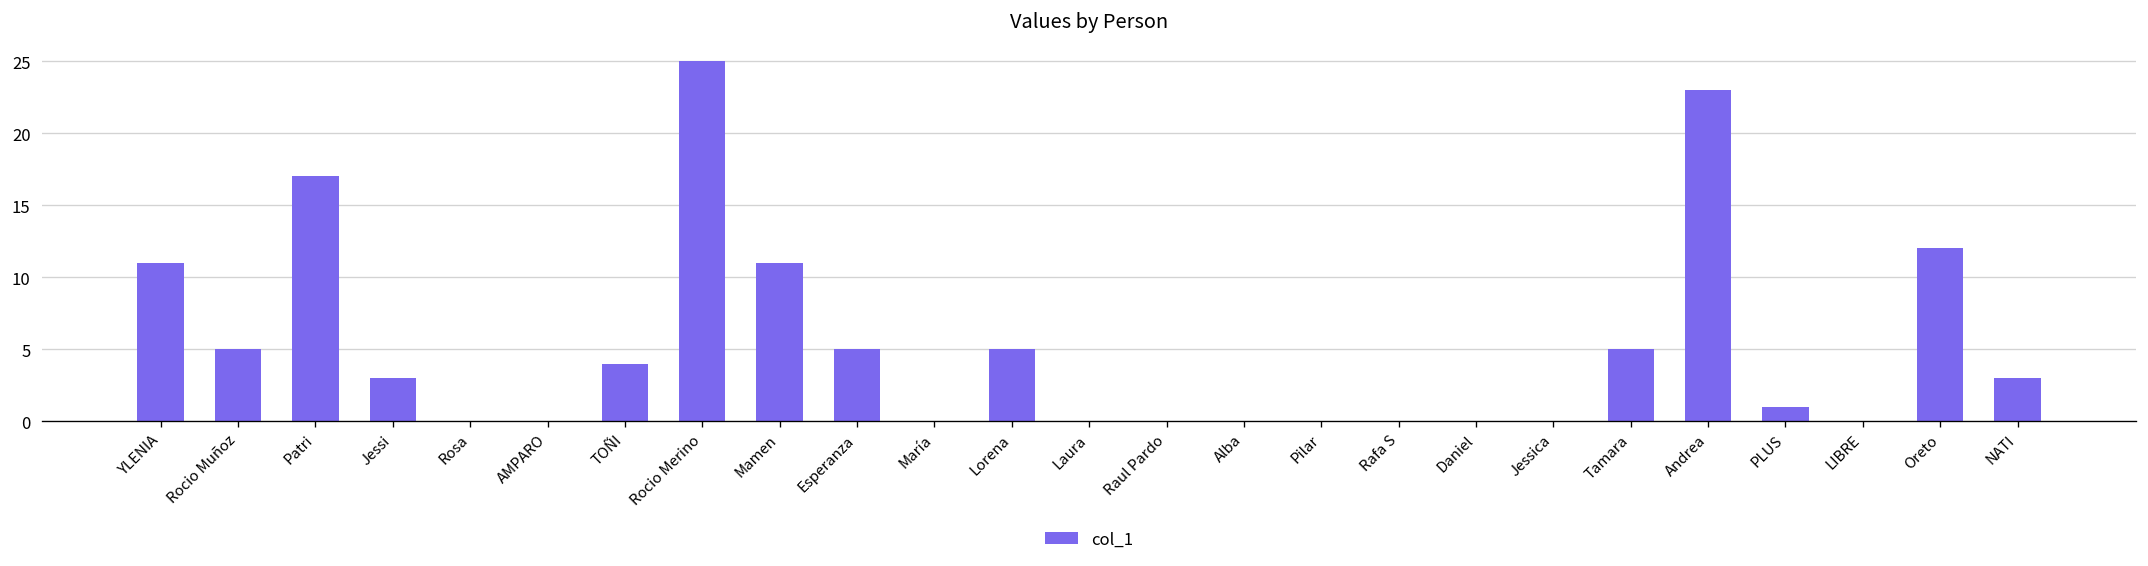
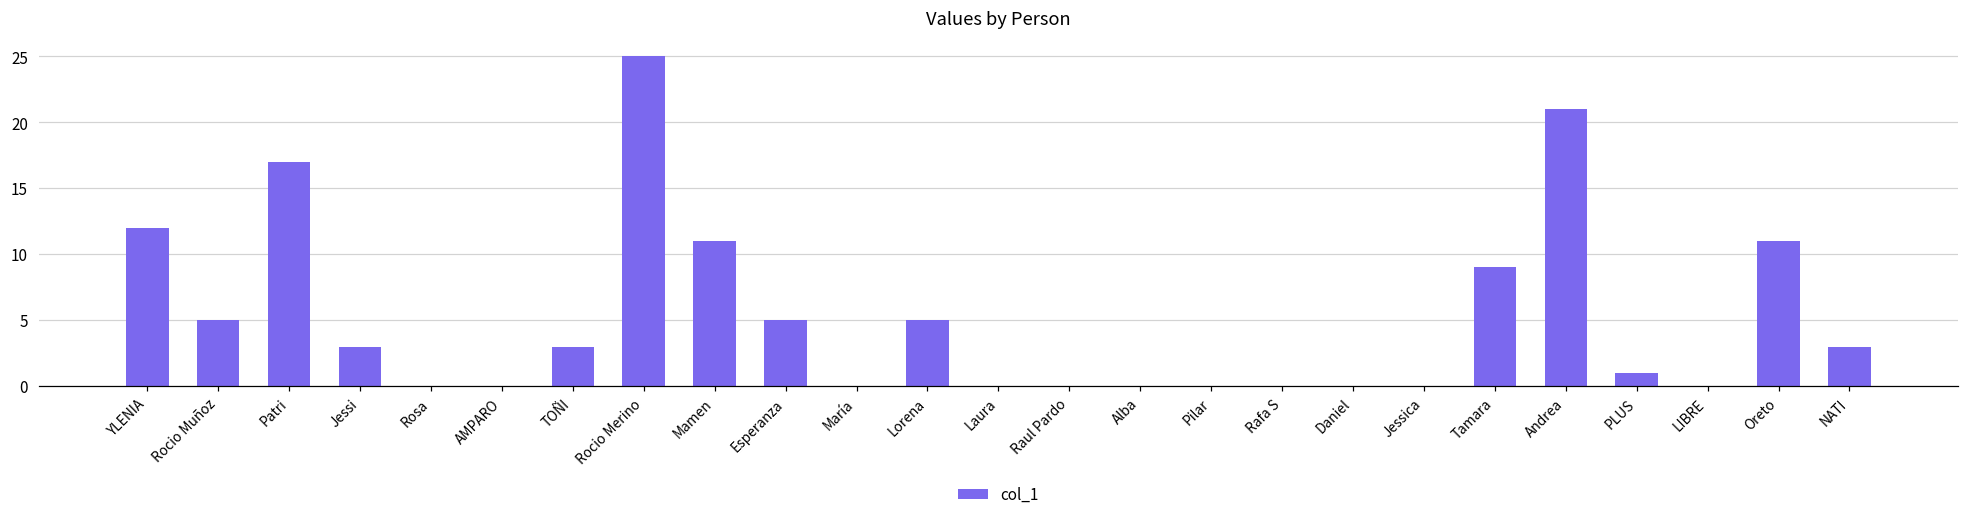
  {
-   "YLENIA": 11,
+   "YLENIA": 12,
    "Rocio Muñoz": 5,
    "Patri": 17,
    "Jessi": 3,
    "Rosa": 0,
    "AMPARO": 0,
-   "TOÑI": 4,
+   "TOÑI": 3,
    "Rocio Merino": 25,
    "Mamen": 11,
    "Esperanza": 5,
    "María": 0,
    "Lorena": 5,
    "Laura": 0,
    "Raul Pardo": 0,
    "Alba": 0,
    "Pilar": 0,
    "Rafa S": 0,
    "Daniel": 0,
    "Jessica": 0,
-   "Tamara": 5,
-   "Andrea": 23,
+   "Tamara": 9,
+   "Andrea": 21,
    "PLUS": 1,
    "LIBRE": 0,
-   "Oreto": 12,
+   "Oreto": 11,
    "NATI": 3
  }
